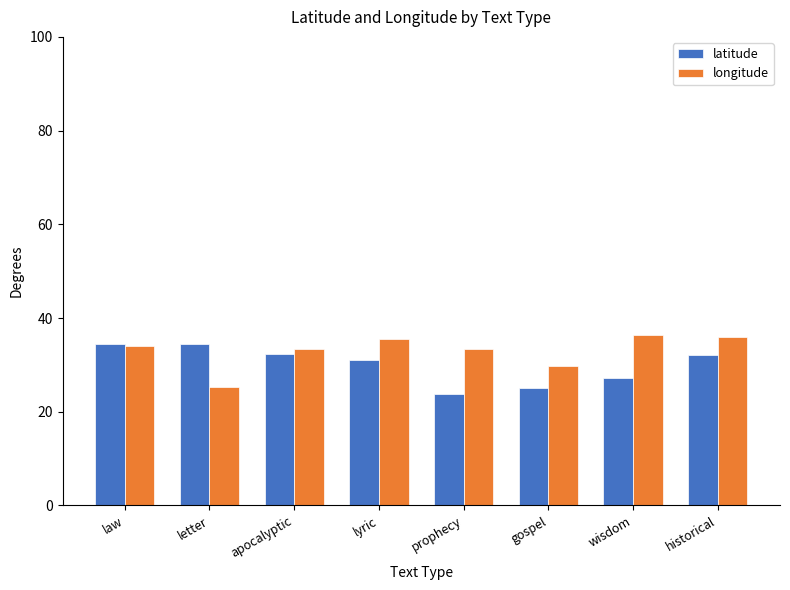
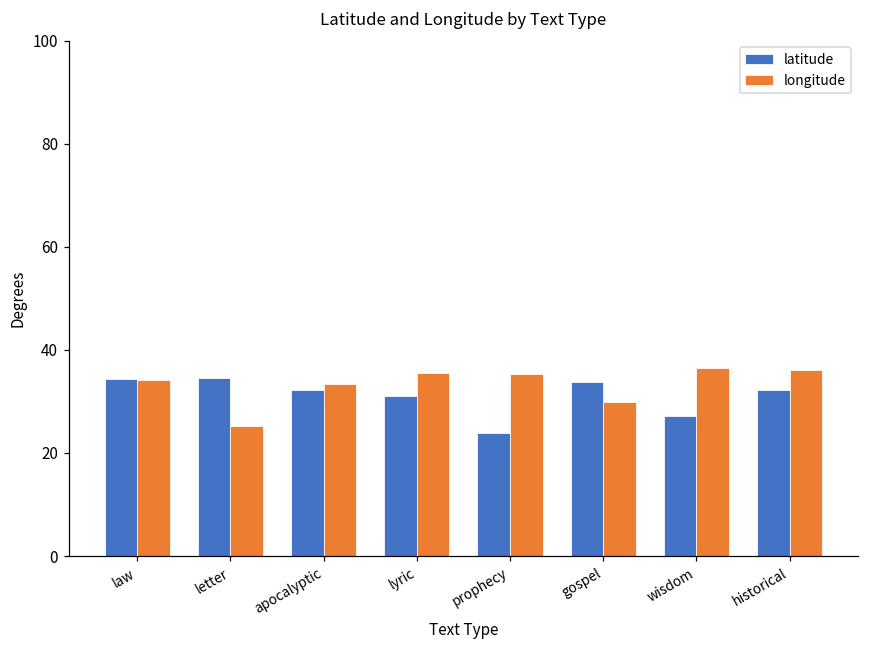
  {
    "latitude": {
      "law": 34,
      "letter": 35,
      "apocalyptic": 32,
      "lyric": 31,
      "prophecy": 24,
-     "gospel": 25,
+     "gospel": 34,
      "wisdom": 27,
      "historical": 32
    },
    "longitude": {
      "law": 34,
      "letter": 25,
      "apocalyptic": 33,
      "lyric": 35,
-     "prophecy": 33,
+     "prophecy": 35,
      "gospel": 30,
      "wisdom": 36,
      "historical": 36
    }
  }
